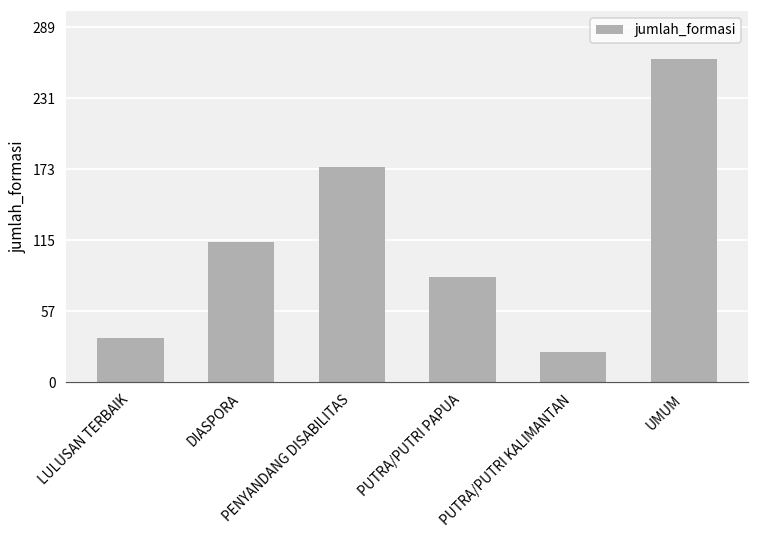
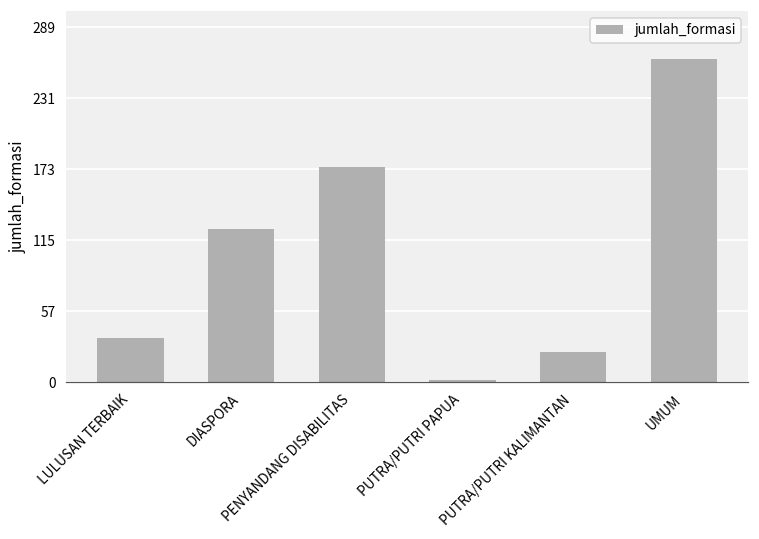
  {
    "LULUSAN TERBAIK": 36,
-   "DIASPORA": 114,
+   "DIASPORA": 125,
    "PENYANDANG DISABILITAS": 175,
-   "PUTRA/PUTRI PAPUA": 86,
+   "PUTRA/PUTRI PAPUA": 2,
    "PUTRA/PUTRI KALIMANTAN": 25,
    "UMUM": 263
  }
